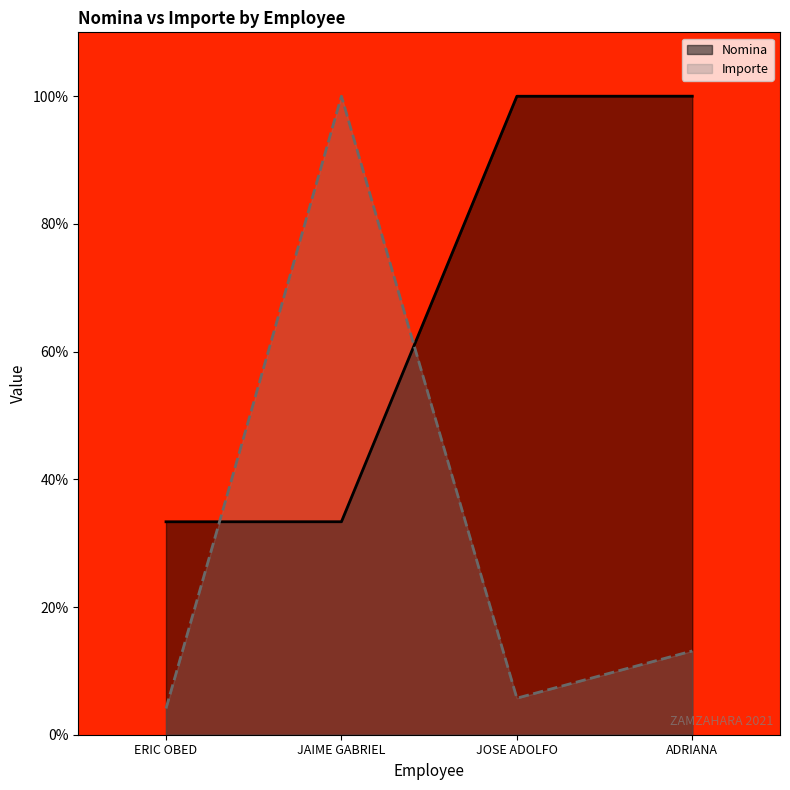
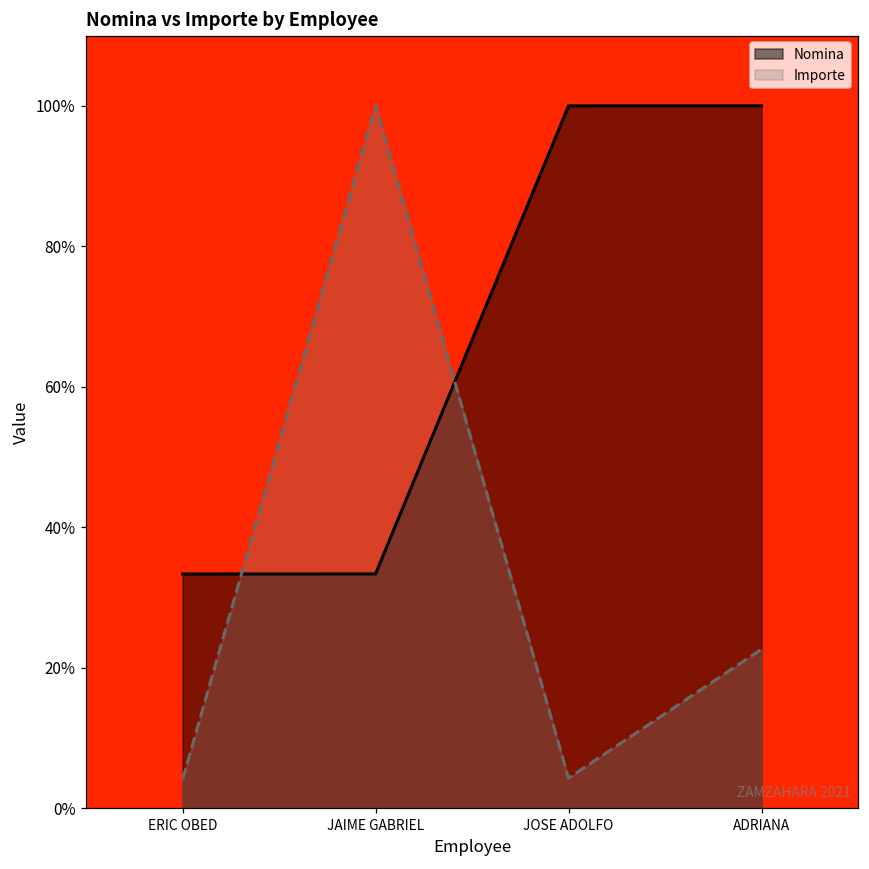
  {
    "Nomina": {
      "ERIC OBED": "33%",
      "JAIME GABRIEL": "33%",
      "JOSE ADOLFO": "100%",
      "ADRIANA": "100%"
    },
    "Importe": {
      "ERIC OBED": "4%",
      "JAIME GABRIEL": "100%",
-     "JOSE ADOLFO": "6%",
-     "ADRIANA": "13%"
+     "JOSE ADOLFO": "4%",
+     "ADRIANA": "23%"
    }
  }
